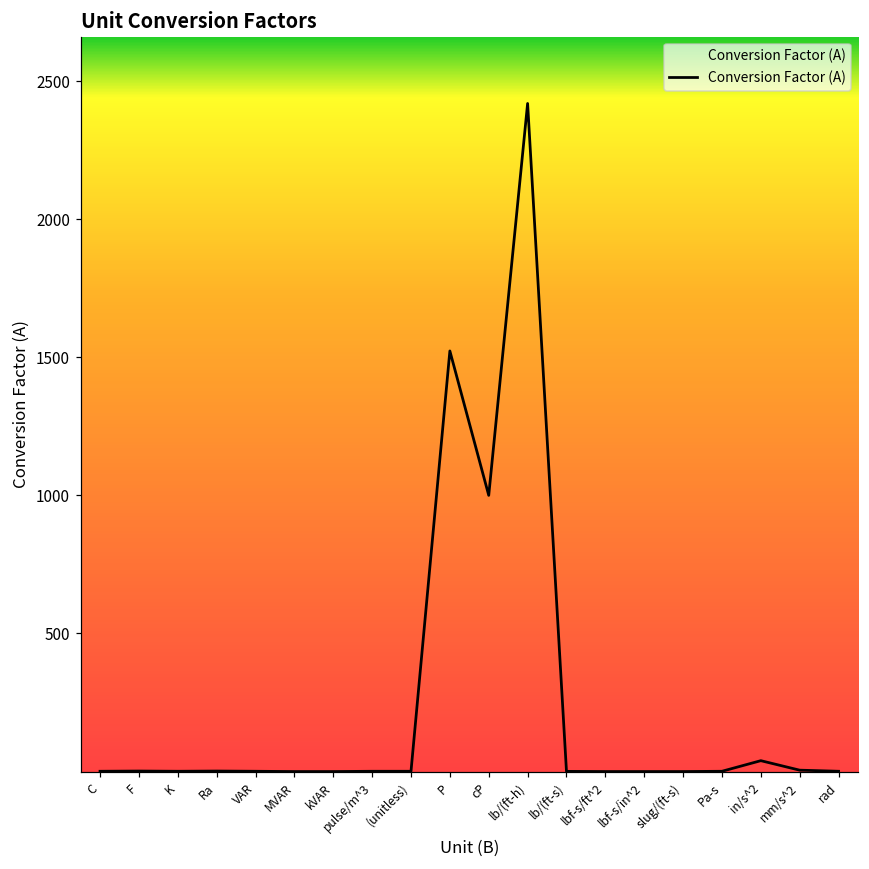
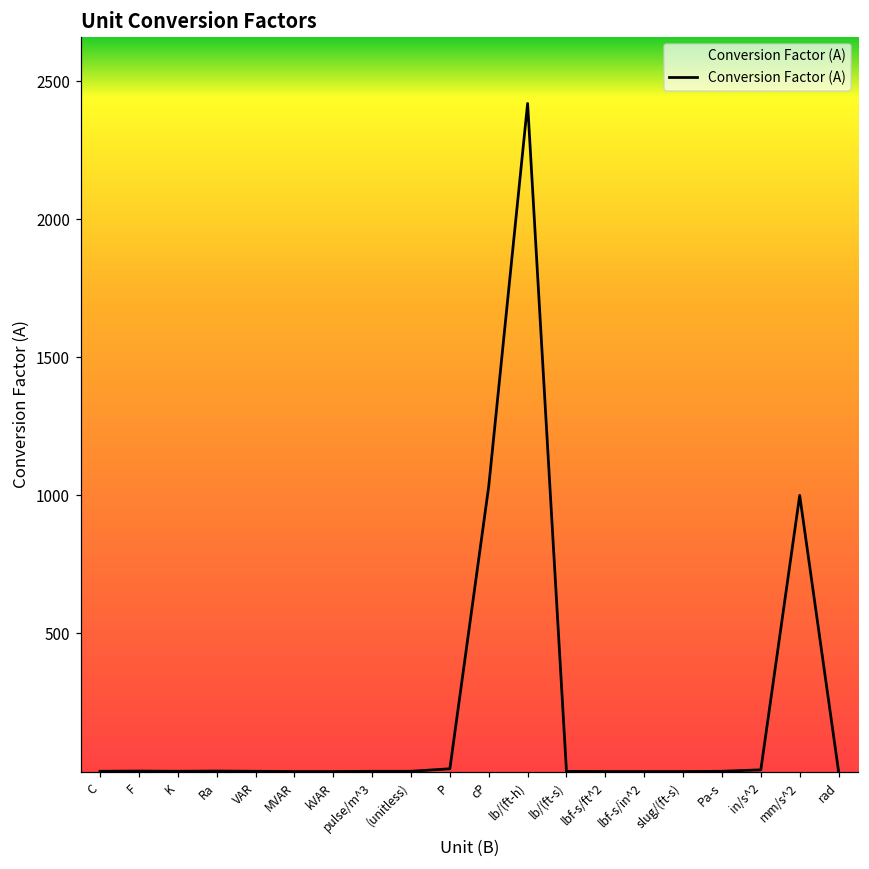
  {
    "C": 0,
    "F": 0,
    "K": 0,
    "Ra": 0,
    "VAR": 0,
    "MVAR": 0,
    "kVAR": 0,
    "pulse/m^3": 0,
    "(unitless)": 0,
-   "P": 1520,
-   "cP": 1000,
+   "P": 10,
+   "cP": 1030,
    "lb/(ft-h)": 2420,
    "lb/(ft-s)": 0,
    "lbf-s/ft^2": 0,
    "lbf-s/in^2": 0,
    "slug/(ft-s)": 0,
    "Pa-s": 0,
-   "in/s^2": 40,
-   "mm/s^2": 10,
+   "in/s^2": 10,
+   "mm/s^2": 1000,
    "rad": 0
  }
